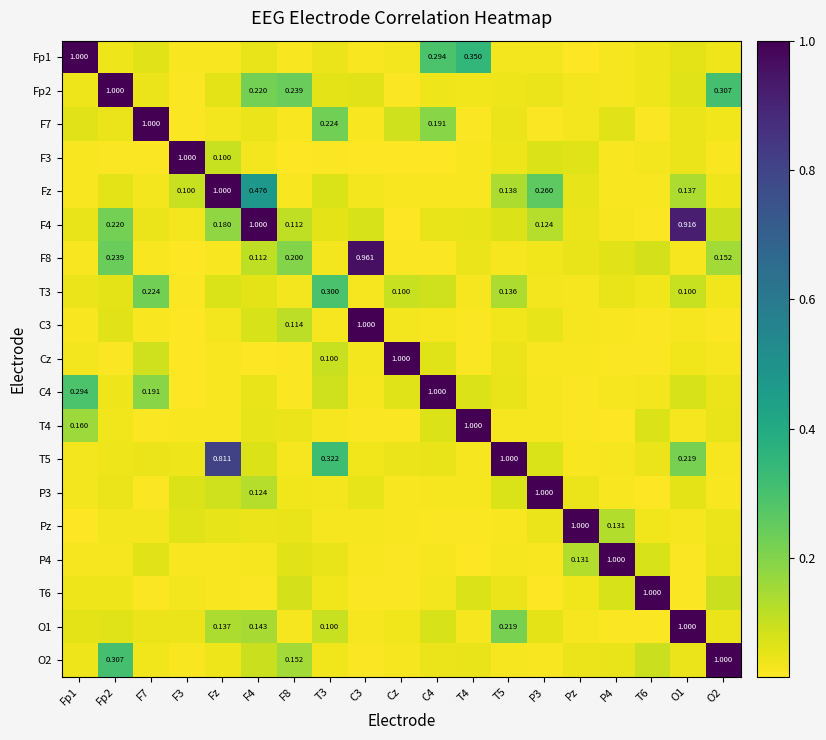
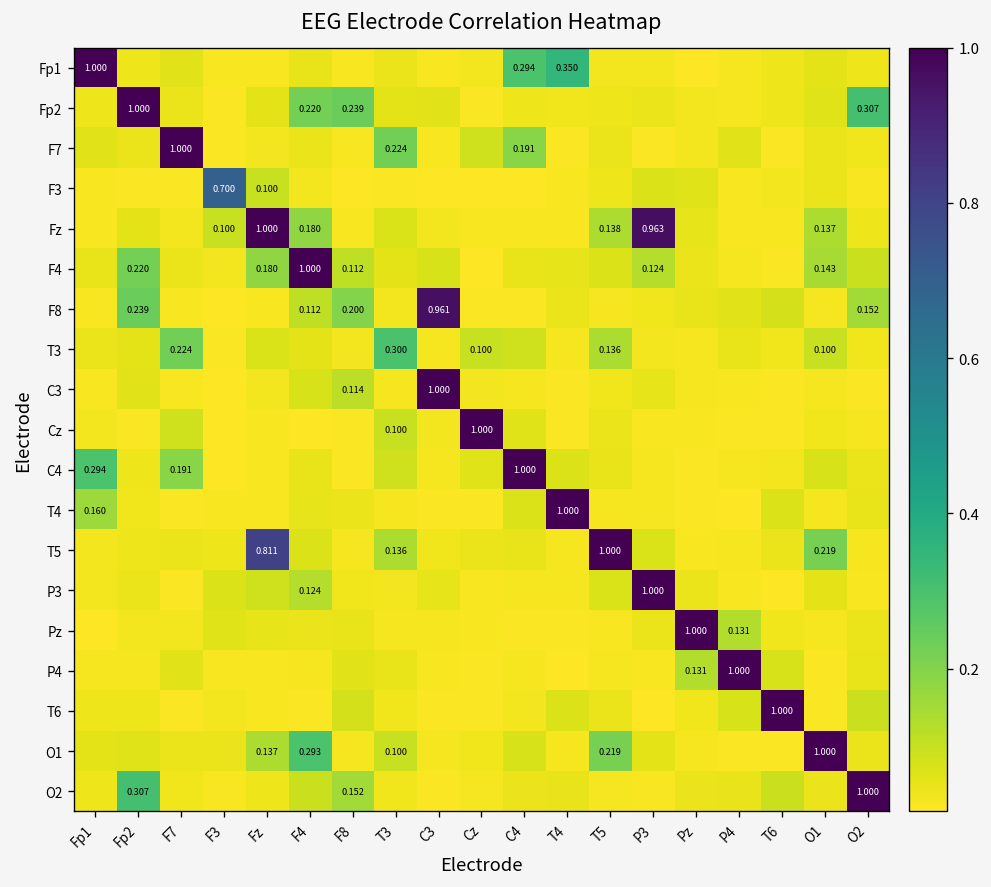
  {
    "Fp1": {
      "Fp1": 1.000,
      "C4": 0.294,
      "T4": 0.350
    },
    "Fp2": {
      "Fp2": 1.000,
      "F4": 0.220,
      "F8": 0.239,
      "O2": 0.307
    },
    "F7": {
      "F7": 1.000,
      "T3": 0.224,
      "C4": 0.191
    },
    "F3": {
-     "F3": 1.000,
+     "F3": 0.700,
      "Fz": 0.100
    },
    "Fz": {
      "F3": 0.100,
      "Fz": 1.000,
-     "F4": 0.476,
+     "F4": 0.180,
      "T5": 0.138,
-     "P3": 0.260,
+     "P3": 0.963,
      "O1": 0.137
    },
    "F4": {
      "Fp2": 0.220,
      "Fz": 0.180,
      "F4": 1.000,
      "F8": 0.112,
      "P3": 0.124,
-     "O1": 0.916
+     "O1": 0.143
    },
    "F8": {
      "Fp2": 0.239,
      "F4": 0.112,
      "F8": 0.200,
      "C3": 0.961,
      "O2": 0.152
    },
    "T3": {
      "F7": 0.224,
      "T3": 0.300,
      "Cz": 0.100,
      "T5": 0.136,
      "O1": 0.100
    },
    "C3": {
      "F8": 0.114,
      "C3": 1.000
    },
    "Cz": {
      "T3": 0.100,
      "Cz": 1.000
    },
    "C4": {
      "Fp1": 0.294,
      "F7": 0.191,
      "C4": 1.000
    },
    "T4": {
      "Fp1": 0.160,
      "T4": 1.000
    },
    "T5": {
      "Fz": 0.811,
-     "T3": 0.322,
+     "T3": 0.136,
      "T5": 1.000,
      "O1": 0.219
    },
    "P3": {
      "F4": 0.124,
      "P3": 1.000
    },
    "Pz": {
      "Pz": 1.000,
      "P4": 0.131
    },
    "P4": {
      "Pz": 0.131,
      "P4": 1.000
    },
    "T6": {
      "T6": 1.000
    },
    "O1": {
      "Fz": 0.137,
-     "F4": 0.143,
+     "F4": 0.293,
      "T3": 0.100,
      "T5": 0.219,
      "O1": 1.000
    },
    "O2": {
      "Fp2": 0.307,
      "F8": 0.152,
      "O2": 1.000
    }
  }
